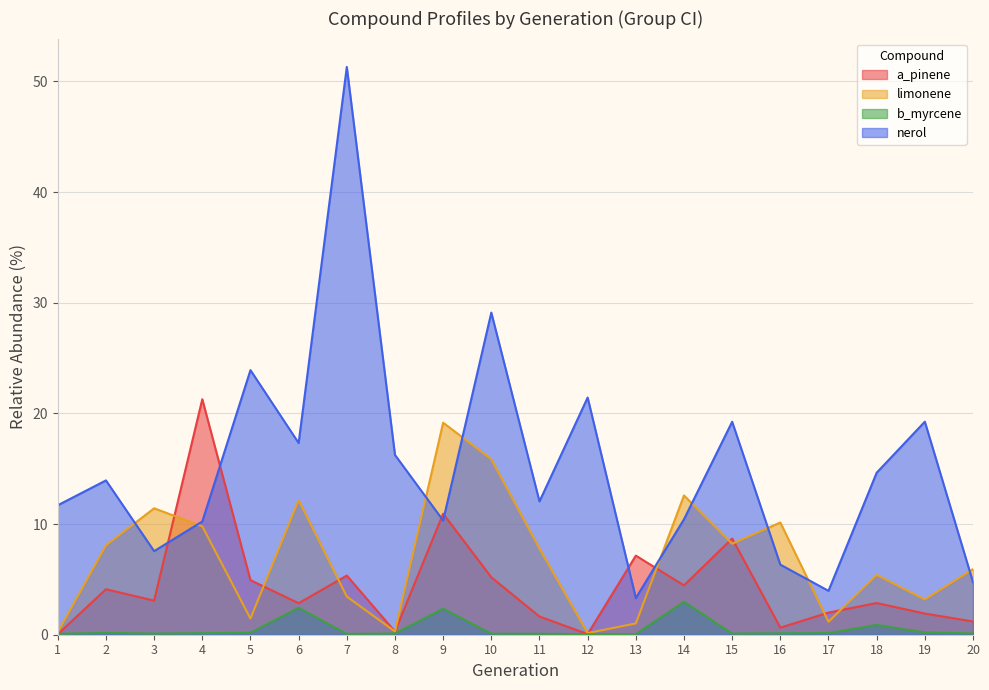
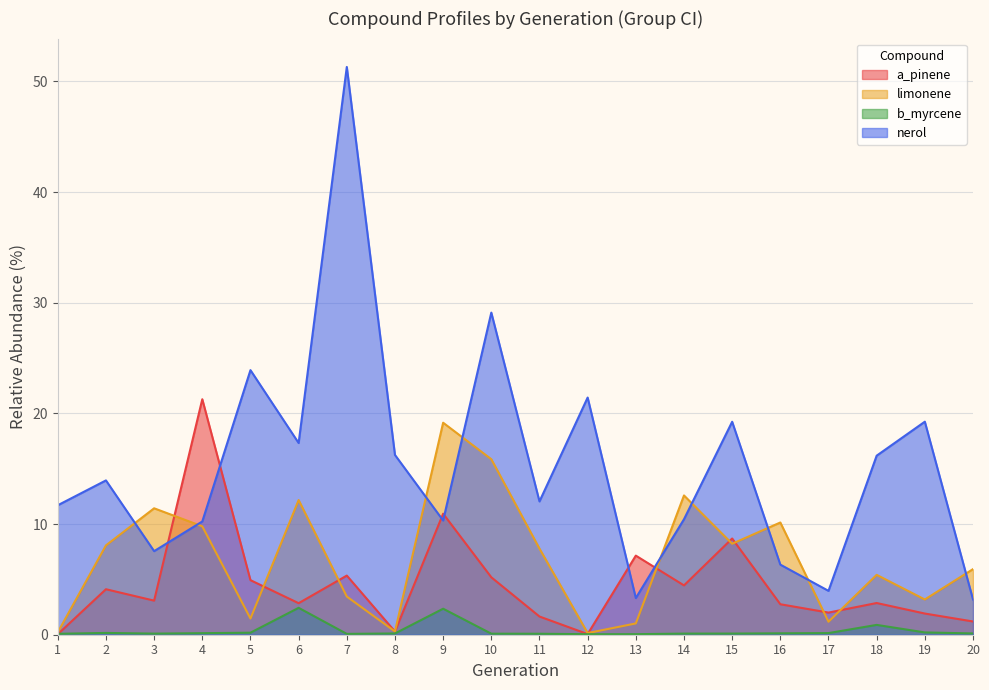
  {
    "a_pinene": {
      "2": 4.1,
      "3": 3.1,
      "4": 21.3,
      "5": 4.9,
      "6": 2.8,
      "7": 5.3,
      "9": 10.9,
      "10": 5.2,
      "11": 1.6,
      "13": 7.1,
      "14": 4.5,
      "15": 8.7,
-     "16": 0.6,
+     "16": 2.8,
      "17": 2.0,
      "18": 2.9,
      "19": 1.9,
      "20": 1.2
    },
    "limonene": {
      "2": 8.1,
      "3": 11.4,
      "4": 9.8,
      "5": 1.5,
      "6": 12.2,
      "7": 3.4,
      "9": 19.2,
      "10": 15.9,
      "11": 7.8,
      "13": 1.0,
      "14": 12.6,
      "15": 8.2,
      "16": 10.1,
      "17": 1.2,
      "18": 5.4,
      "19": 3.2,
      "20": 5.9
    },
    "b_myrcene": {
      "2": 0.2,
      "3": 0.1,
      "4": 0.1,
      "5": 0.2,
      "6": 2.4,
      "7": 0.1,
      "9": 2.4,
      "10": 0.1,
      "11": 0.1,
      "13": 0.0,
-     "14": 3.0,
+     "14": 0.1,
      "15": 0.1,
      "16": 0.1,
      "17": 0.1,
      "18": 0.9,
      "19": 0.2,
      "20": 0.1
    },
    "nerol": {
      "1": 11.7,
      "2": 13.9,
      "3": 7.6,
      "4": 10.2,
      "5": 23.9,
      "6": 17.3,
      "7": 51.3,
      "8": 16.2,
      "9": 10.3,
      "10": 29.1,
      "11": 12.0,
      "12": 21.4,
      "13": 3.3,
      "14": 10.4,
      "15": 19.2,
      "16": 6.3,
      "17": 4.0,
-     "18": 14.6,
+     "18": 16.2,
      "19": 19.3,
-     "20": 4.8
+     "20": 3.2
    }
  }
